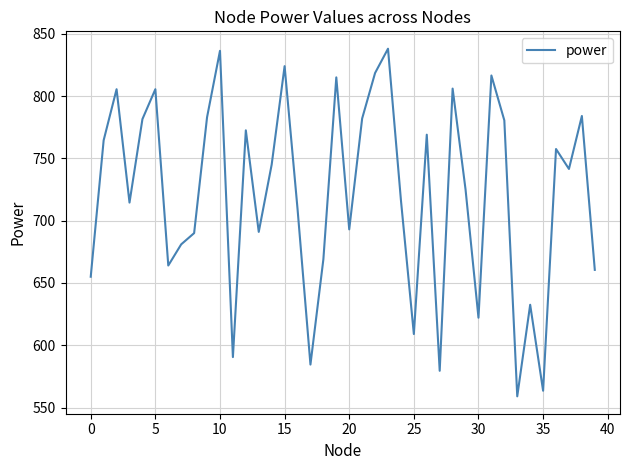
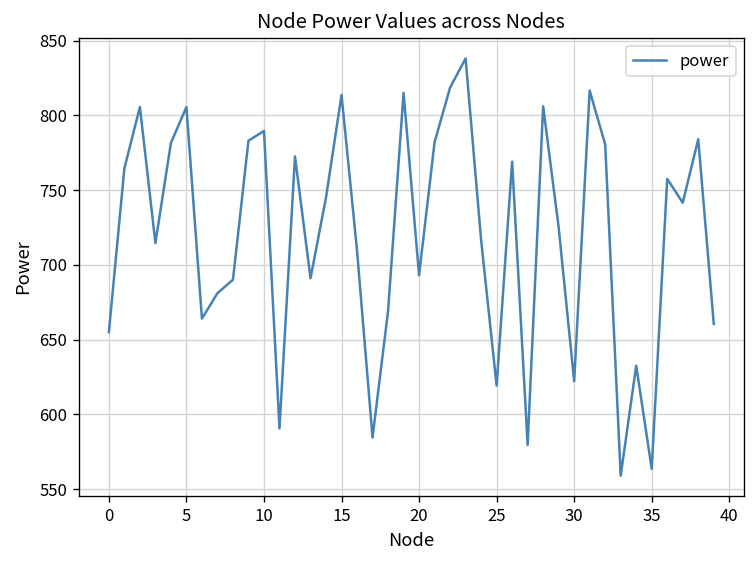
  {
    "0": 655,
    "5": 806,
-   "10": 836,
-   "15": 824,
+   "10": 790,
+   "15": 814,
    "20": 693,
-   "25": 609,
+   "25": 619,
    "30": 622,
    "35": 564
  }
